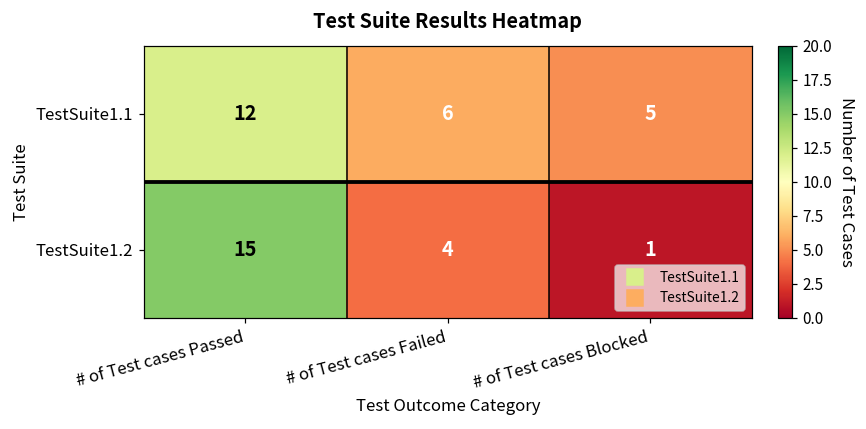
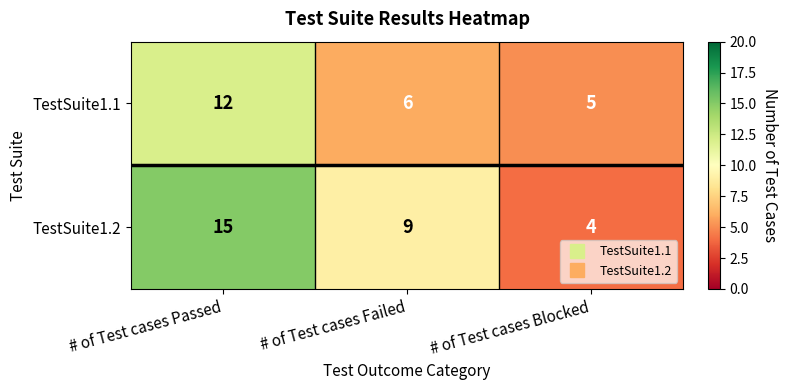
  {
    "TestSuite1.1": {
      "# of Test cases Passed": 12,
      "# of Test cases Failed": 6,
      "# of Test cases Blocked": 5
    },
    "TestSuite1.2": {
      "# of Test cases Passed": 15,
-     "# of Test cases Failed": 4,
-     "# of Test cases Blocked": 1
+     "# of Test cases Failed": 9,
+     "# of Test cases Blocked": 4
    }
  }
